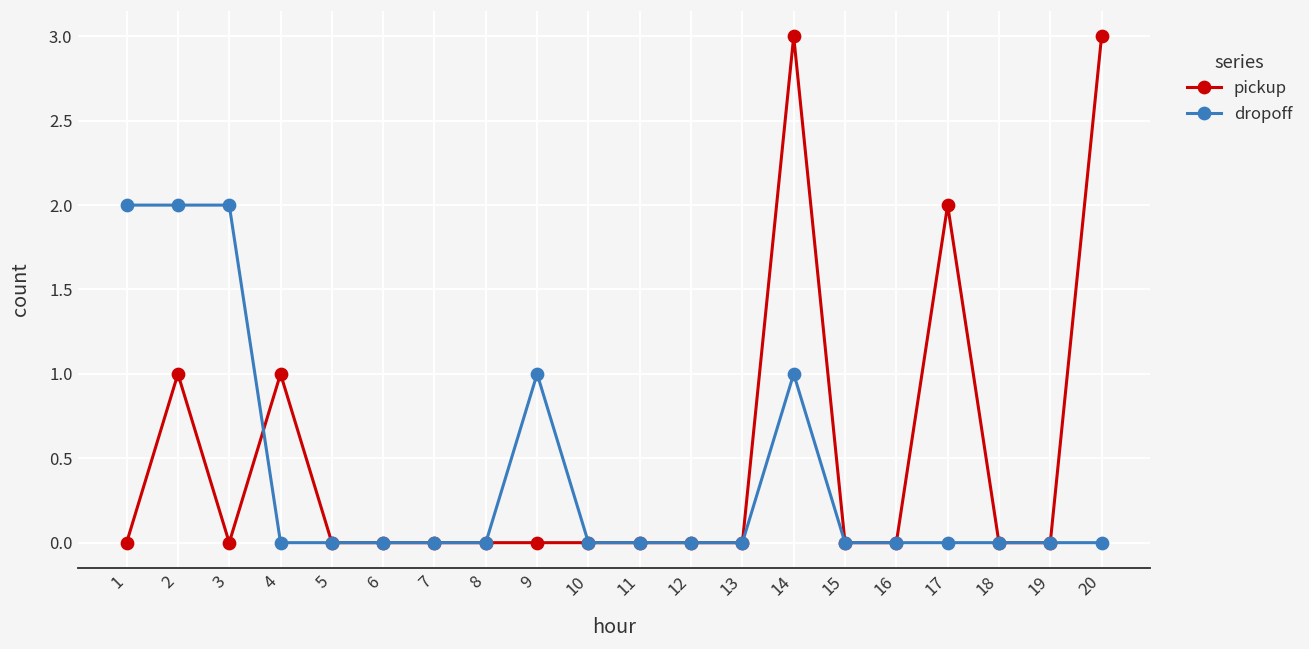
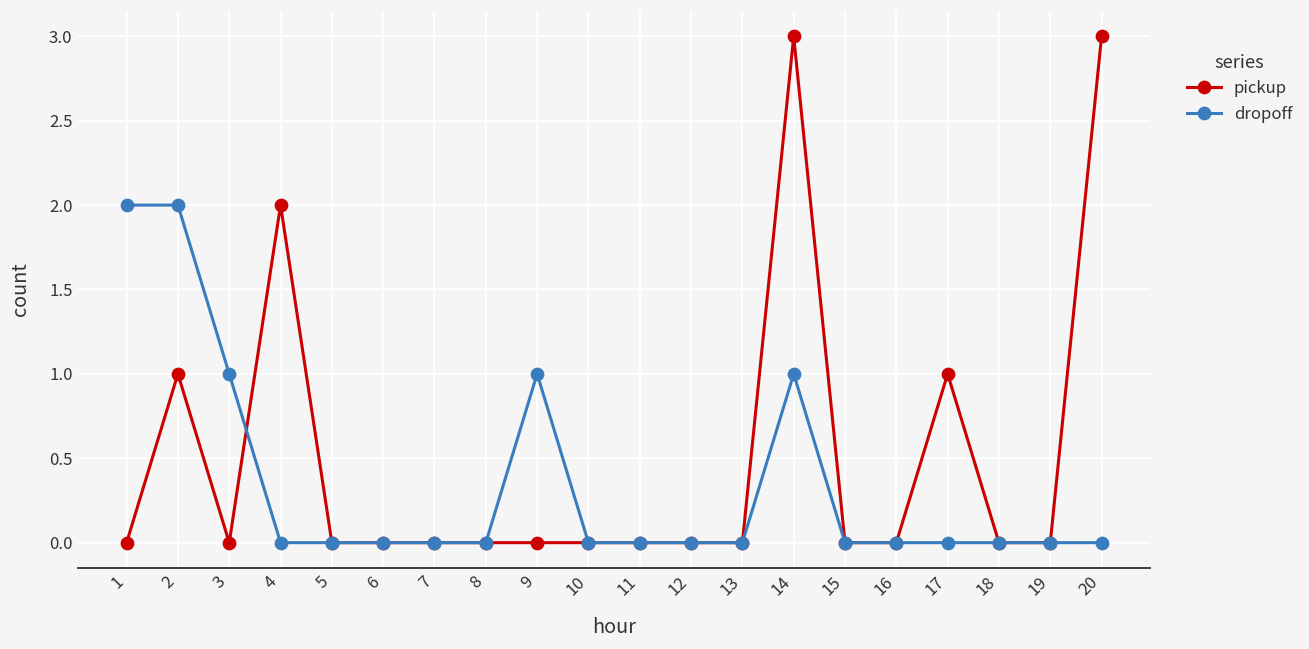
  {
    "pickup": {
      "1": 0,
      "2": 1,
      "3": 0,
-     "4": 1,
+     "4": 2,
      "9": 0,
      "14": 3,
-     "17": 2,
+     "17": 1,
      "20": 3
    },
    "dropoff": {
      "1": 2,
      "2": 2,
-     "3": 2,
+     "3": 1,
      "4": 0,
      "9": 1,
      "14": 1,
      "17": 0,
      "20": 0
    }
  }
